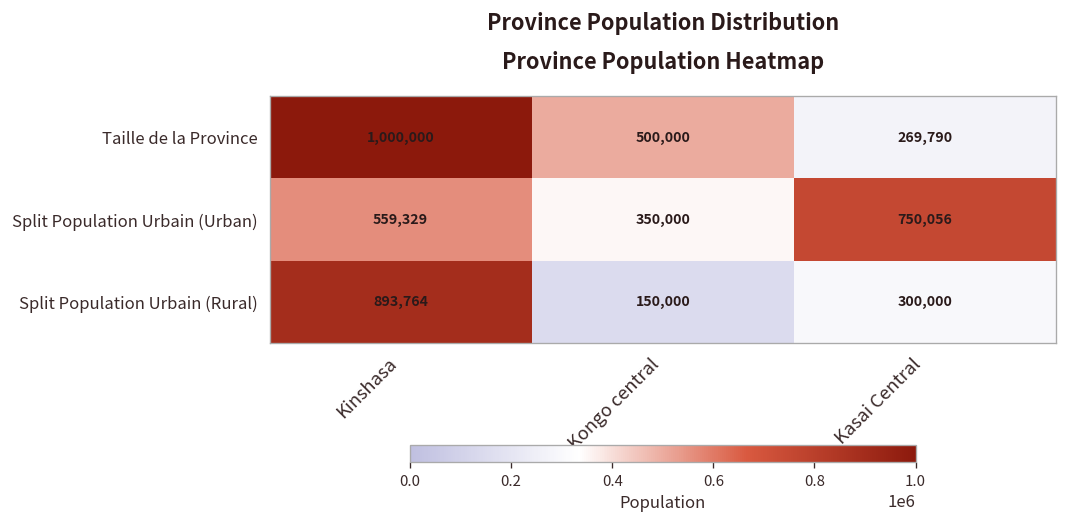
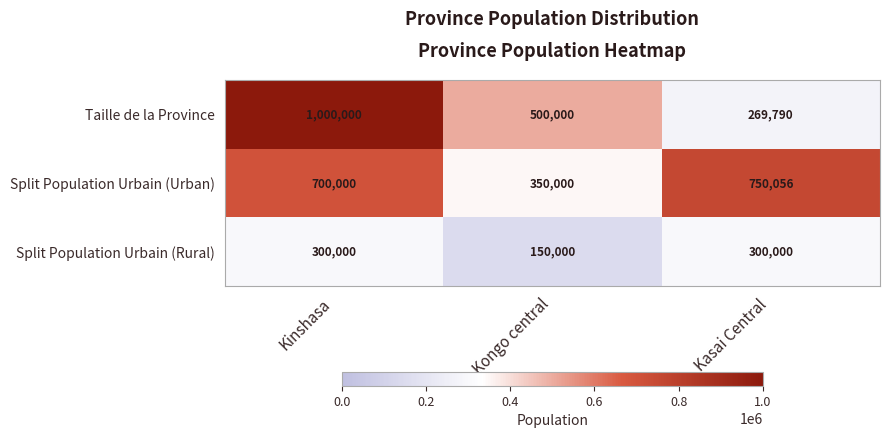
  {
    "Taille de la Province": {
      "Kinshasa": "1,000,000",
      "Kongo central": "500,000",
      "Kasai Central": "269,790"
    },
    "Split Population Urbain (Urban)": {
-     "Kinshasa": "559,329",
+     "Kinshasa": "700,000",
      "Kongo central": "350,000",
      "Kasai Central": "750,056"
    },
    "Split Population Urbain (Rural)": {
-     "Kinshasa": "893,764",
+     "Kinshasa": "300,000",
      "Kongo central": "150,000",
      "Kasai Central": "300,000"
    }
  }
